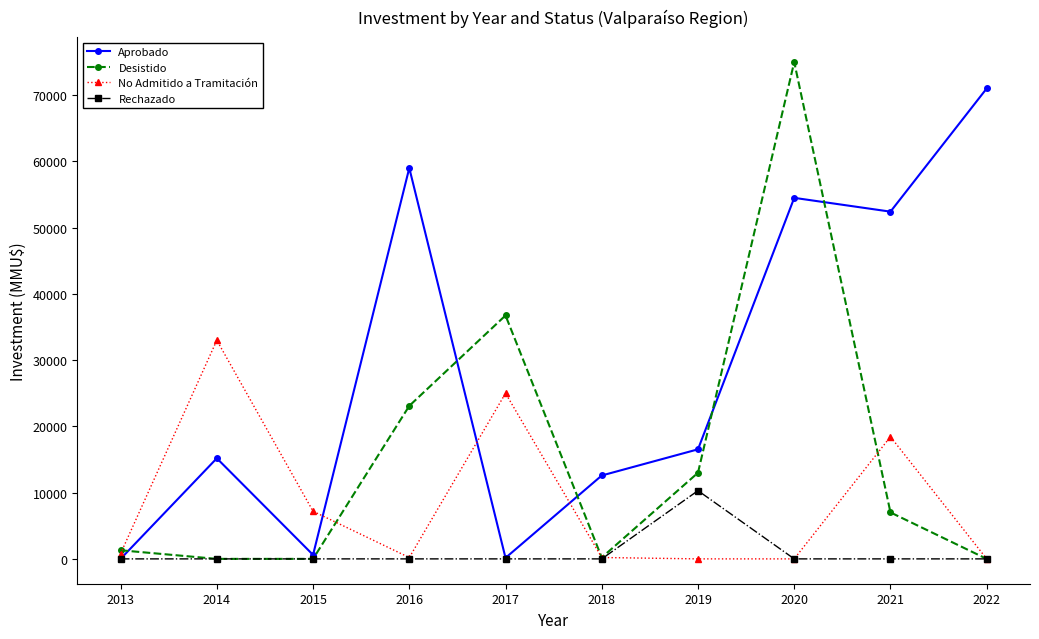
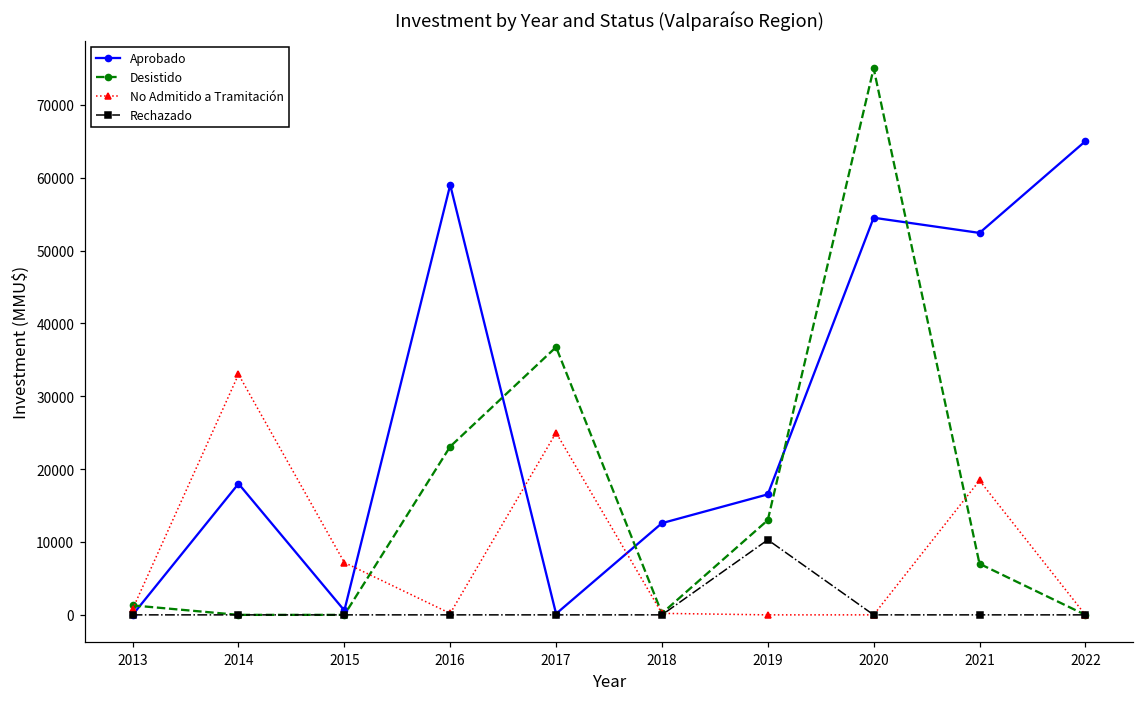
  {
    "Aprobado": {
-     "2014": 15000,
+     "2014": 18000,
      "2015": 1000,
      "2016": 59000,
      "2018": 13000,
      "2019": 17000,
      "2020": 54000,
      "2021": 52000,
-     "2022": 71000
+     "2022": 65000
    },
    "Desistido": {
      "2013": 1000,
      "2016": 23000,
      "2017": 37000,
      "2019": 13000,
      "2020": 75000,
      "2021": 7000
    },
    "No Admitido a Tramitación": {
      "2013": 1000,
      "2014": 33000,
      "2015": 7000,
      "2017": 25000,
      "2019": 0,
      "2021": 18000
    },
    "Rechazado": {
      "2019": 10000,
      "2021": 0
    }
  }
